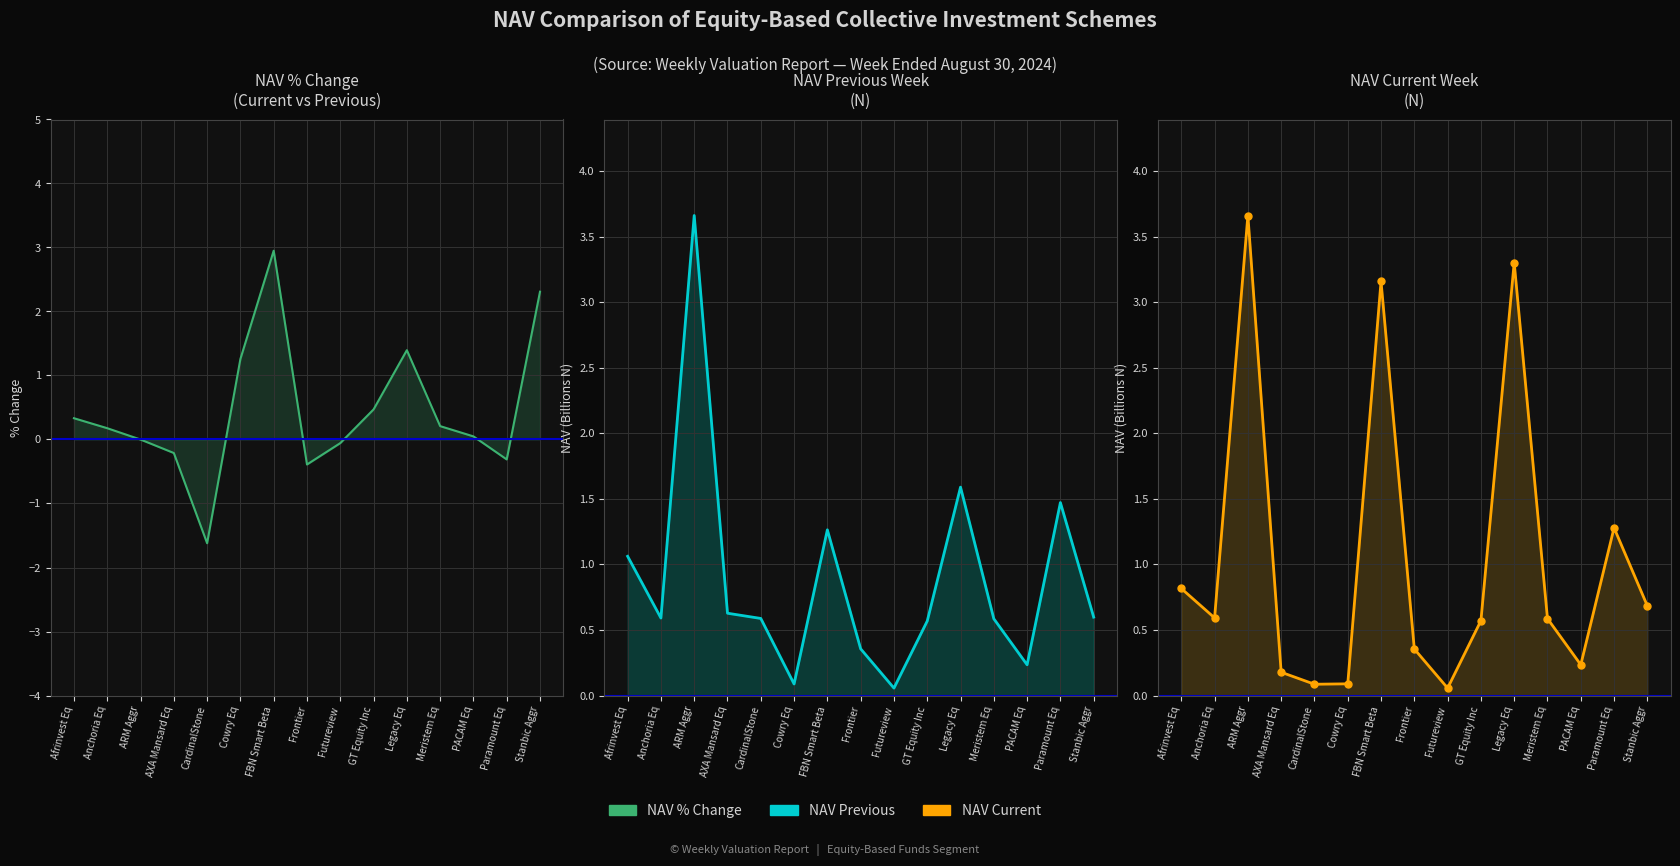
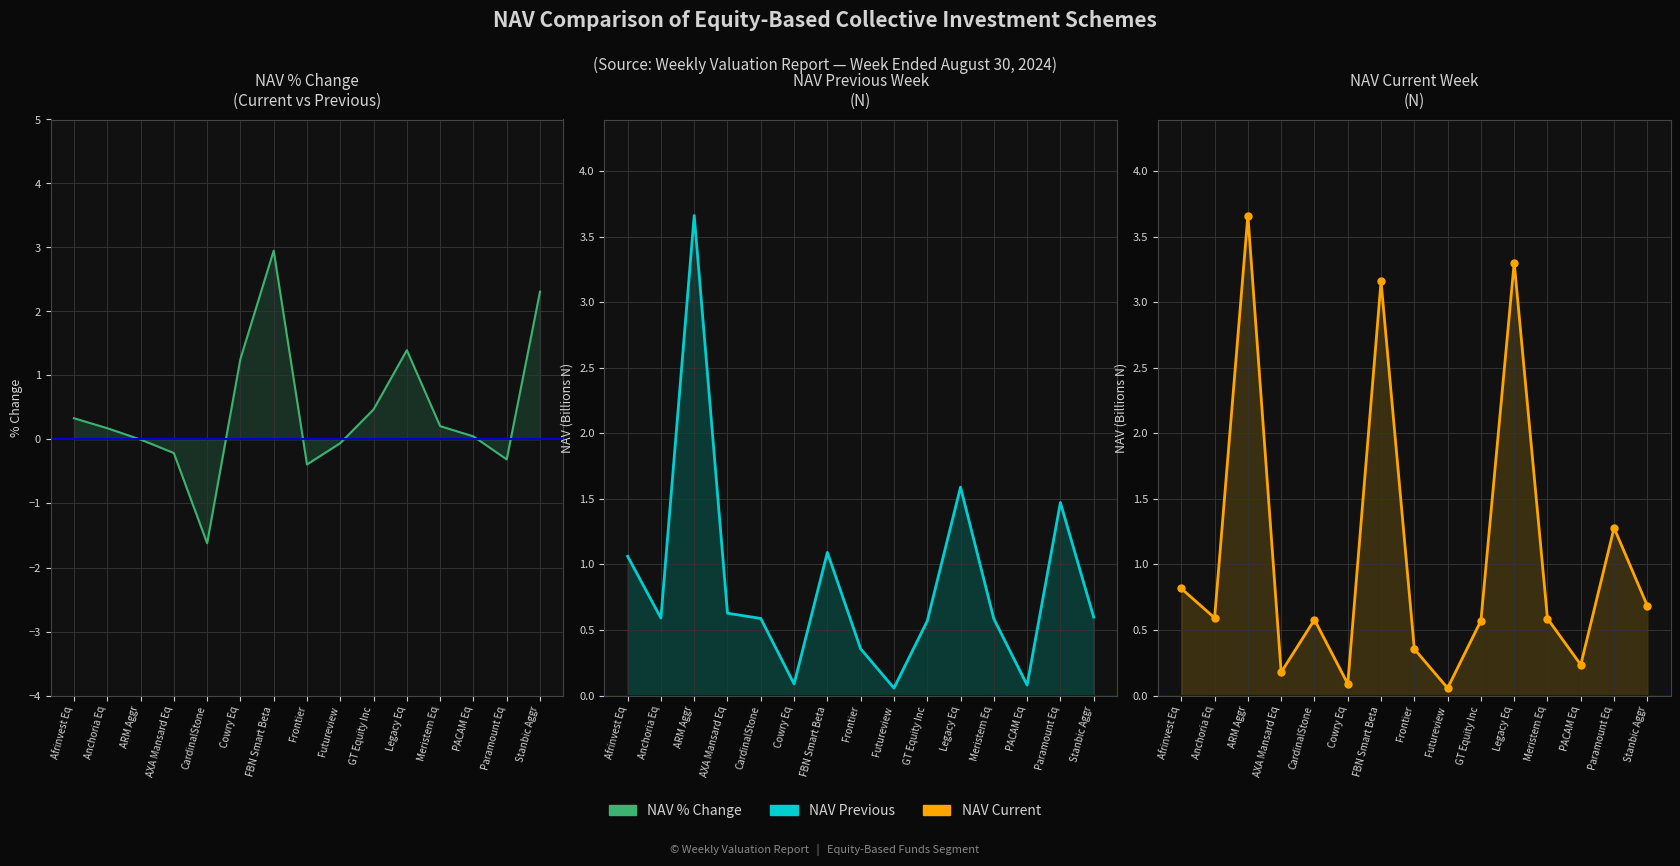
  {
    "NAV Previous Week (N)": {
      "Afrinvest Eq": 1.06,
      "Anchoria Eq": 0.59,
      "ARM Aggr": 3.66,
      "AXA Mansard Eq": 0.63,
      "CardinalStone": 0.59,
      "Cowry Eq": 0.09,
-     "FBN Smart Beta": 1.26,
+     "FBN Smart Beta": 1.09,
      "Frontier": 0.36,
      "Futureview": 0.06,
      "GT Equity Inc": 0.57,
      "Legacy Eq": 1.59,
      "Meristem Eq": 0.59,
-     "PACAM Eq": 0.23,
+     "PACAM Eq": 0.08,
      "Paramount Eq": 1.47,
      "Stanbic Aggr": 0.60
    },
    "NAV Current Week (N)": {
      "Afrinvest Eq": 0.82,
      "Anchoria Eq": 0.59,
      "ARM Aggr": 3.66,
      "AXA Mansard Eq": 0.18,
-     "CardinalStone": 0.09,
+     "CardinalStone": 0.58,
      "Cowry Eq": 0.09,
      "FBN Smart Beta": 3.16,
      "Frontier": 0.35,
      "Futureview": 0.06,
      "GT Equity Inc": 0.57,
      "Legacy Eq": 3.30,
      "Meristem Eq": 0.59,
      "PACAM Eq": 0.23,
      "Paramount Eq": 1.28,
      "Stanbic Aggr": 0.68
    }
  }
